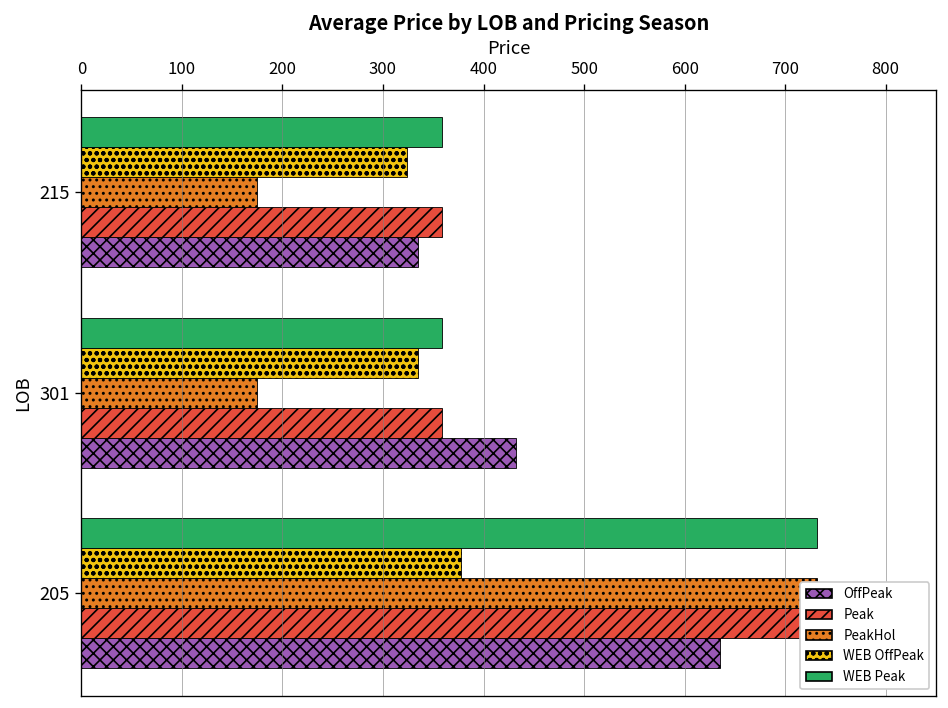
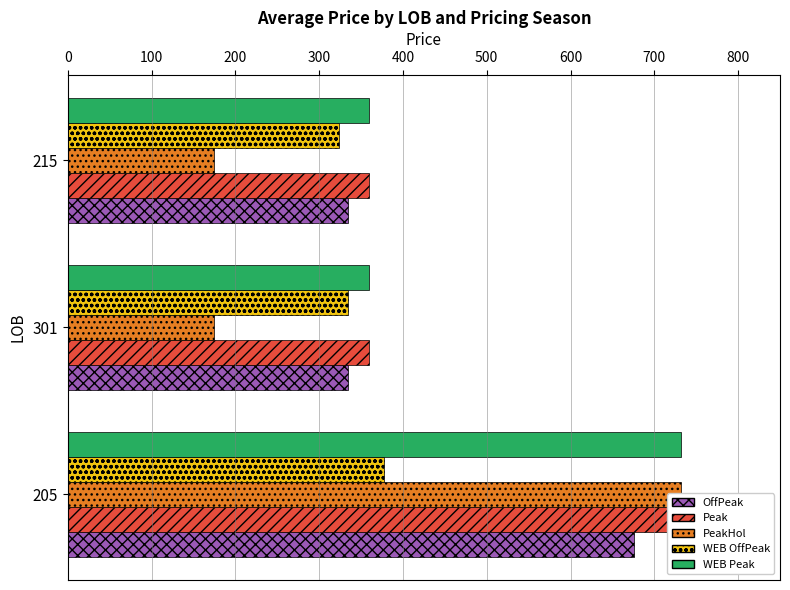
  {
    "OffPeak": {
      "215": 340,
-     "301": 430,
-     "205": 640
+     "301": 340,
+     "205": 680
    },
    "WEB OffPeak": {
      "215": 320,
      "301": 340,
      "205": 380
    },
    "WEB Peak": {
      "215": 360,
      "301": 360,
      "205": 730
    }
  }
